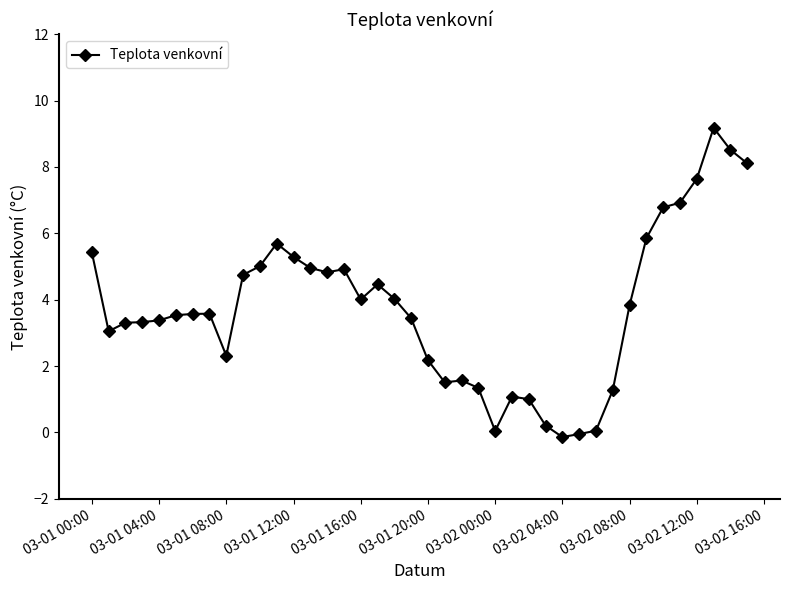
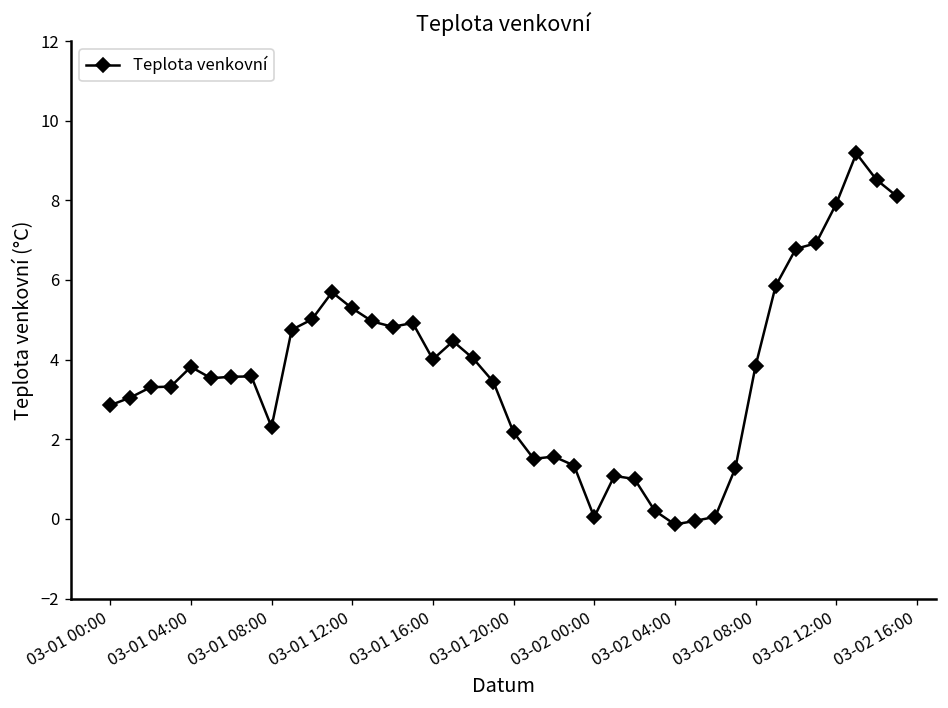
  {
-   "03-01 00:00": 5.4,
-   "03-01 04:00": 3.4,
+   "03-01 00:00": 2.9,
+   "03-01 04:00": 3.8,
    "03-01 08:00": 2.3,
    "03-01 12:00": 5.3,
    "03-01 16:00": 4.0,
    "03-01 20:00": 2.2,
    "03-02 00:00": 0.0,
    "03-02 04:00": -0.1,
    "03-02 08:00": 3.8,
-   "03-02 12:00": 7.6
+   "03-02 12:00": 7.9
  }
